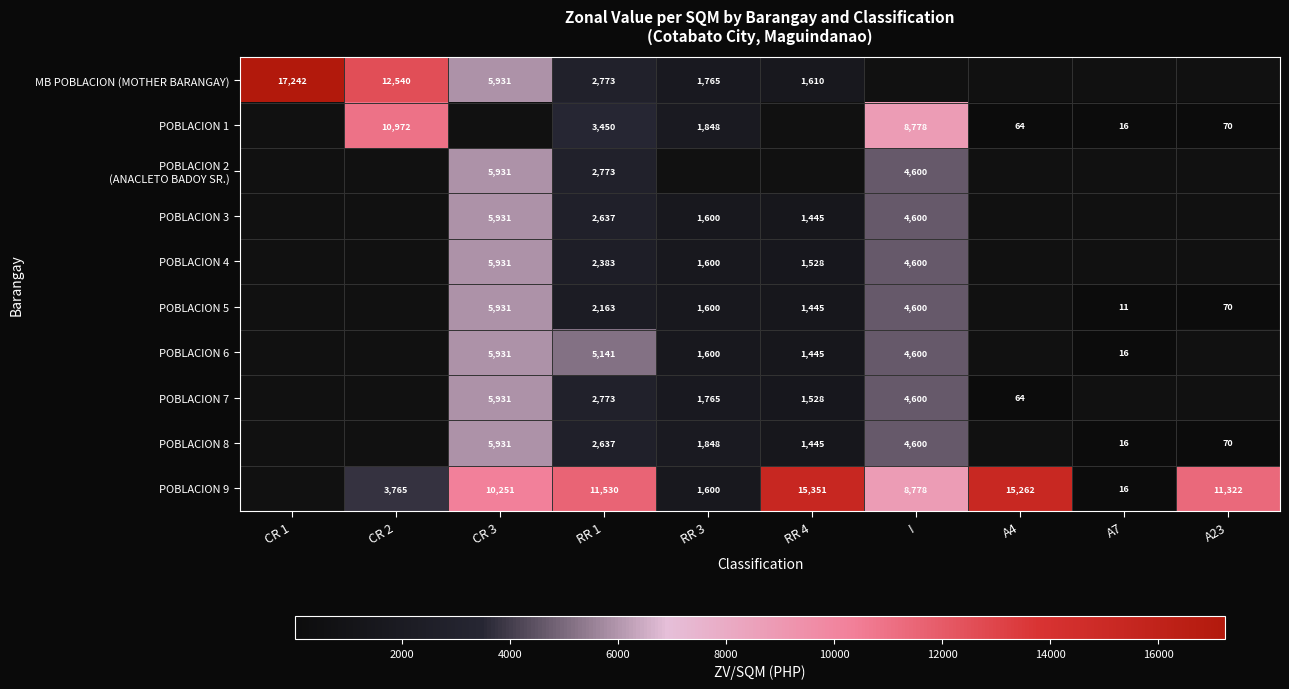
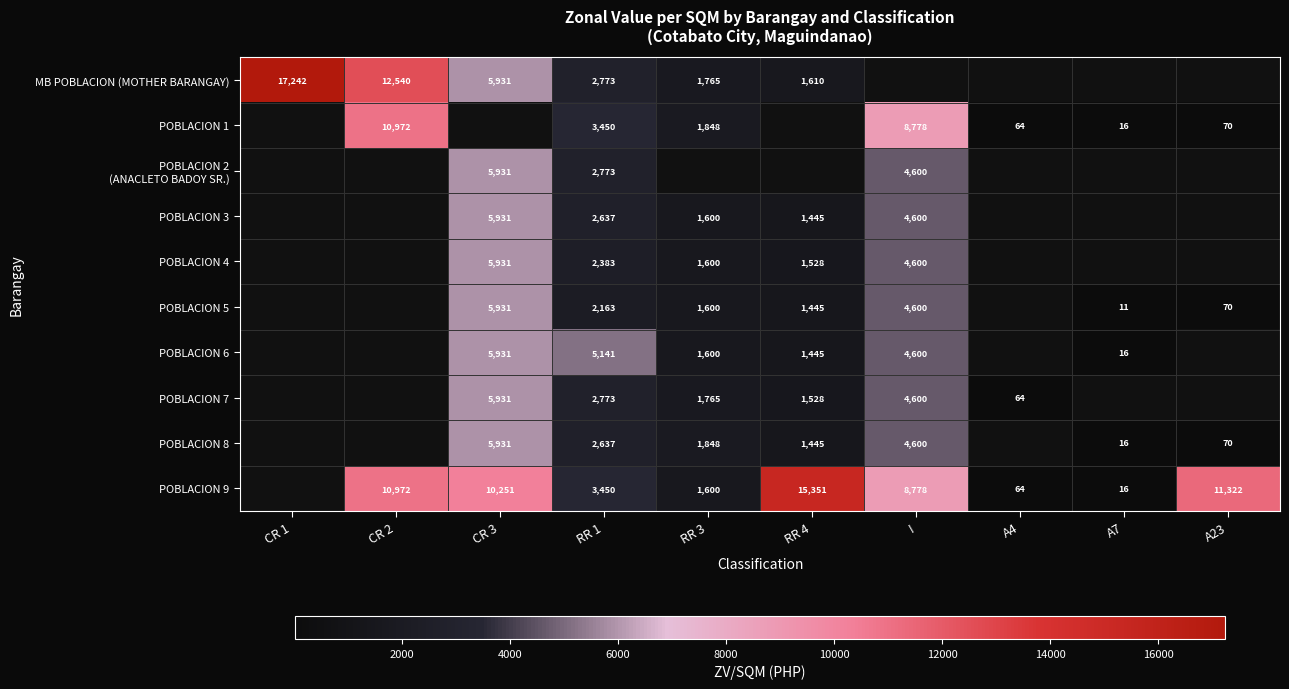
  {
    "MB POBLACION (MOTHER BARANGAY)": {
      "CR 1": "17,242",
      "CR 2": "12,540",
      "CR 3": "5,931",
      "RR 1": "2,773",
      "RR 3": "1,765",
      "RR 4": "1,610"
    },
    "POBLACION 1": {
      "CR 2": "10,972",
      "RR 1": "3,450",
      "RR 3": "1,848",
      "I": "8,778",
      "A4": "64",
      "A7": "16",
      "A23": "70"
    },
    "POBLACION 2 (ANACLETO BADOY SR.)": {
      "CR 3": "5,931",
      "RR 1": "2,773",
      "I": "4,600"
    },
    "POBLACION 3": {
      "CR 3": "5,931",
      "RR 1": "2,637",
      "RR 3": "1,600",
      "RR 4": "1,445",
      "I": "4,600"
    },
    "POBLACION 4": {
      "CR 3": "5,931",
      "RR 1": "2,383",
      "RR 3": "1,600",
      "RR 4": "1,528",
      "I": "4,600"
    },
    "POBLACION 5": {
      "CR 3": "5,931",
      "RR 1": "2,163",
      "RR 3": "1,600",
      "RR 4": "1,445",
      "I": "4,600",
      "A7": "11",
      "A23": "70"
    },
    "POBLACION 6": {
      "CR 3": "5,931",
      "RR 1": "5,141",
      "RR 3": "1,600",
      "RR 4": "1,445",
      "I": "4,600",
      "A7": "16"
    },
    "POBLACION 7": {
      "CR 3": "5,931",
      "RR 1": "2,773",
      "RR 3": "1,765",
      "RR 4": "1,528",
      "I": "4,600",
      "A4": "64"
    },
    "POBLACION 8": {
      "CR 3": "5,931",
      "RR 1": "2,637",
      "RR 3": "1,848",
      "RR 4": "1,445",
      "I": "4,600",
      "A7": "16",
      "A23": "70"
    },
    "POBLACION 9": {
-     "CR 2": "3,765",
+     "CR 2": "10,972",
      "CR 3": "10,251",
-     "RR 1": "11,530",
+     "RR 1": "3,450",
      "RR 3": "1,600",
      "RR 4": "15,351",
      "I": "8,778",
-     "A4": "15,262",
+     "A4": "64",
      "A7": "16",
      "A23": "11,322"
    }
  }
